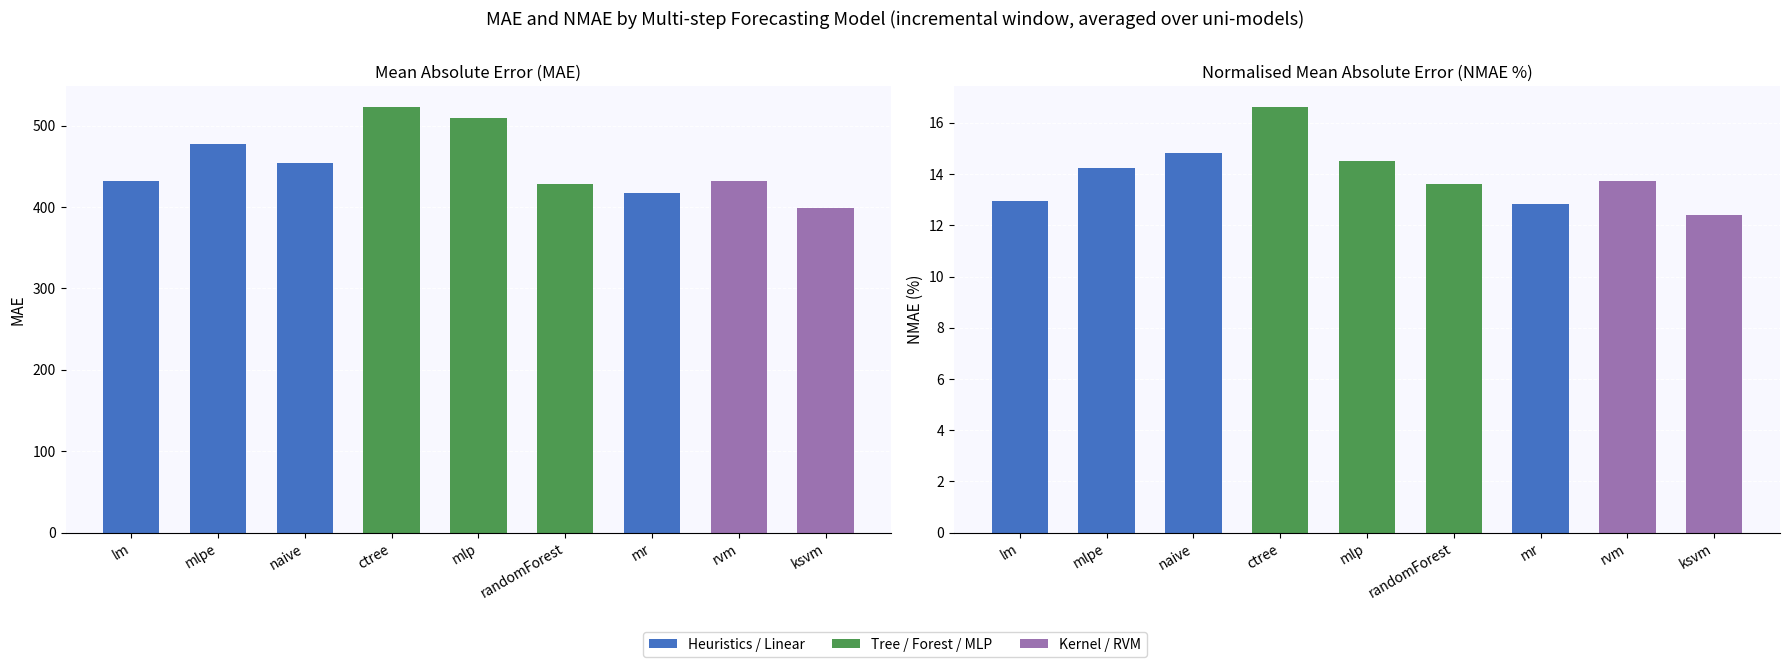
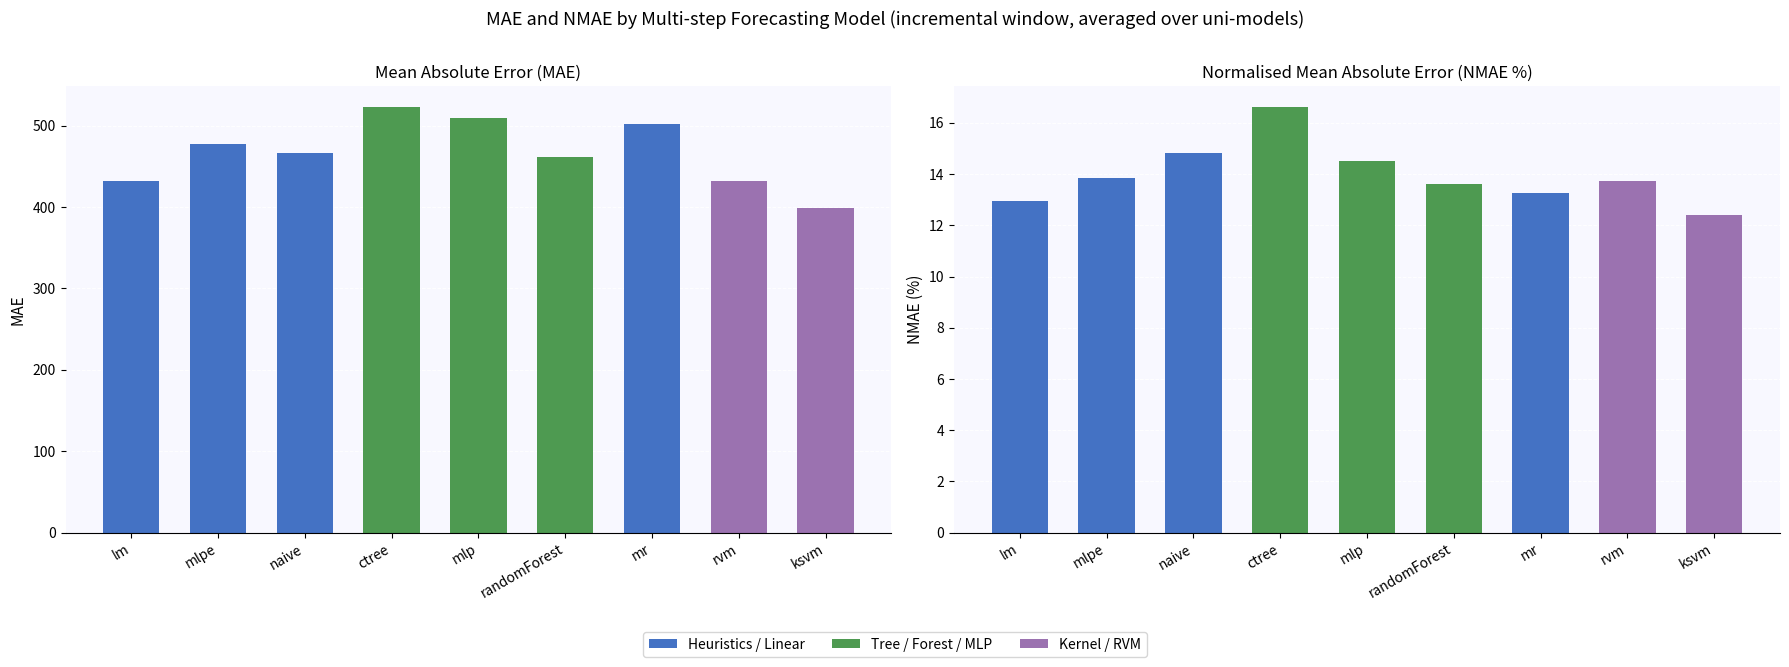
  {
    "Mean Absolute Error (MAE)": {
      "lm": 430,
      "mlpe": 480,
-     "naive": 450,
+     "naive": 470,
      "ctree": 520,
      "mlp": 510,
-     "randomForest": 430,
-     "mr": 420,
+     "randomForest": 460,
+     "mr": 500,
      "rvm": 430,
      "ksvm": 400
    },
    "Normalised Mean Absolute Error (NMAE %)": {
      "lm": 13.0,
-     "mlpe": 14.2,
+     "mlpe": 13.8,
      "naive": 14.8,
      "ctree": 16.6,
      "mlp": 14.5,
      "randomForest": 13.6,
-     "mr": 12.8,
+     "mr": 13.3,
      "rvm": 13.7,
      "ksvm": 12.4
    }
  }
